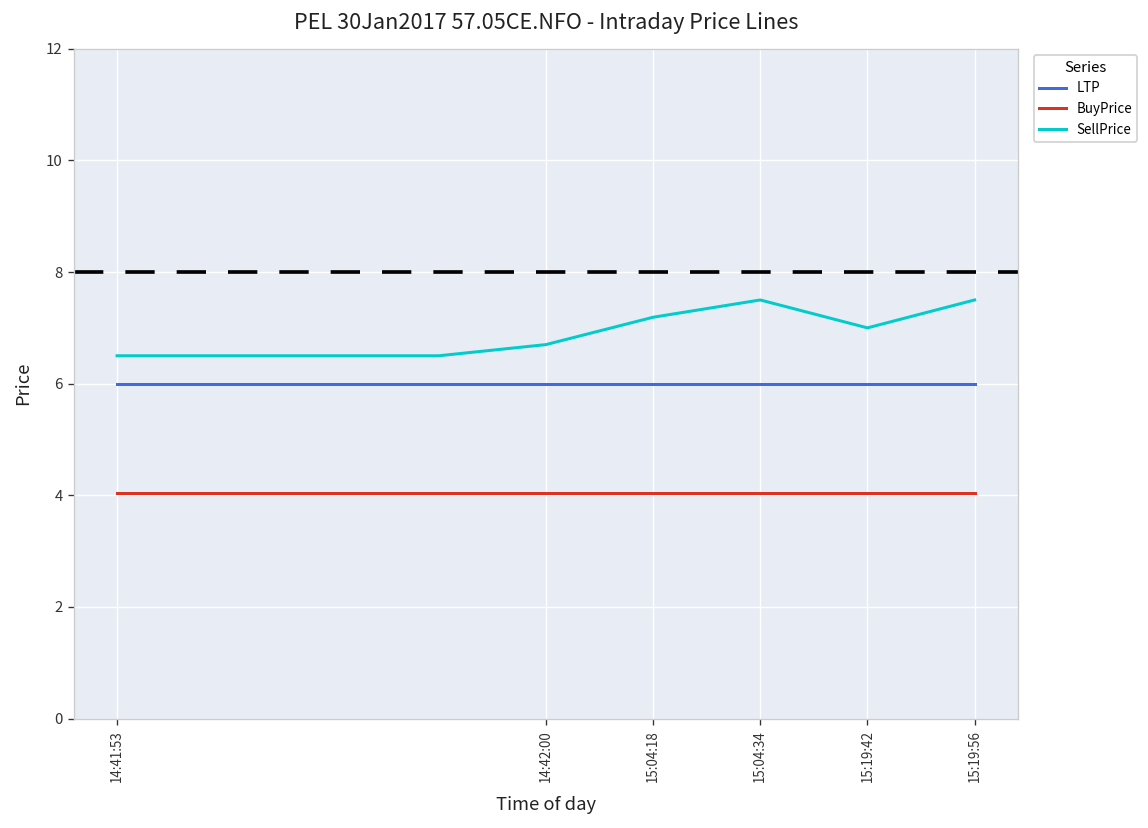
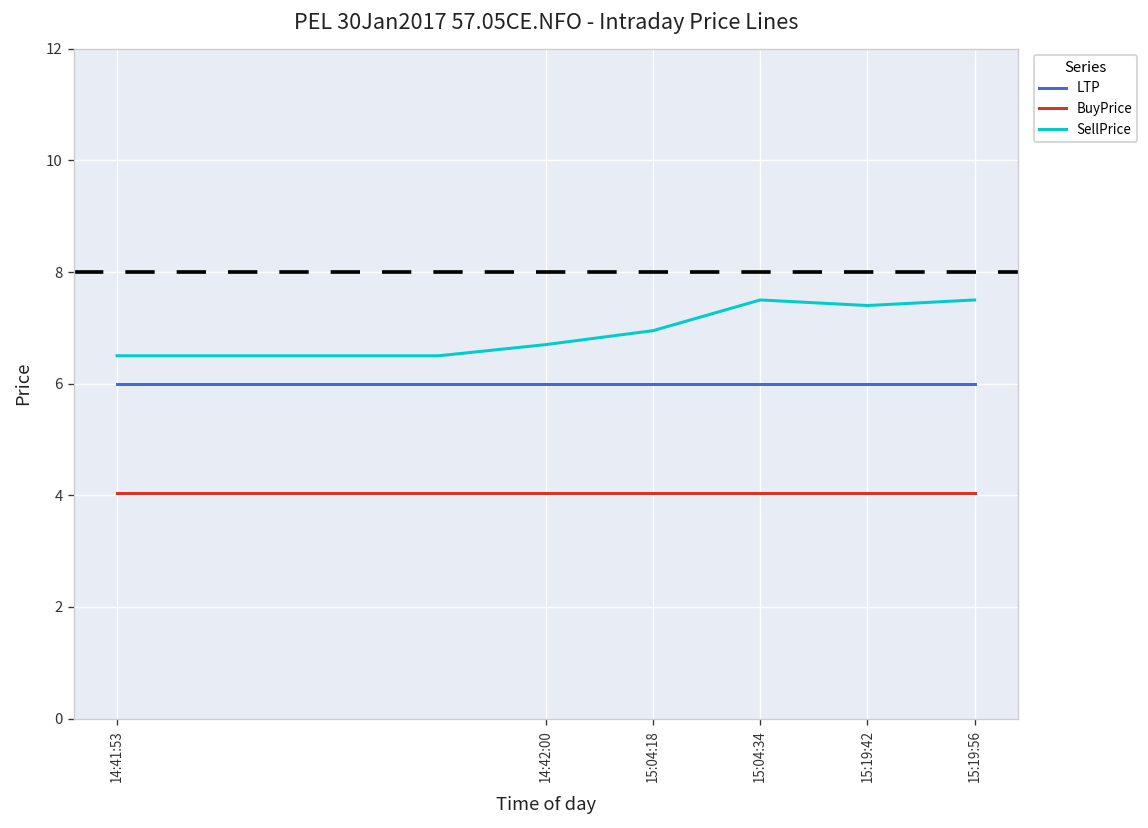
  {
    "LTP": {
      "14:42:00": 6.0,
      "15:04:18": 6.0,
      "15:04:34": 6.0,
      "15:19:42": 6.0,
      "15:19:56": 6.0
    },
    "BuyPrice": {
      "14:42:00": 4.1,
      "15:04:18": 4.1,
      "15:04:34": 4.1,
      "15:19:42": 4.1,
      "15:19:56": 4.1
    },
    "SellPrice": {
      "14:42:00": 6.7,
-     "15:04:18": 7.2,
+     "15:04:18": 7.0,
      "15:04:34": 7.5,
-     "15:19:42": 7.0,
+     "15:19:42": 7.4,
      "15:19:56": 7.5
    }
  }
